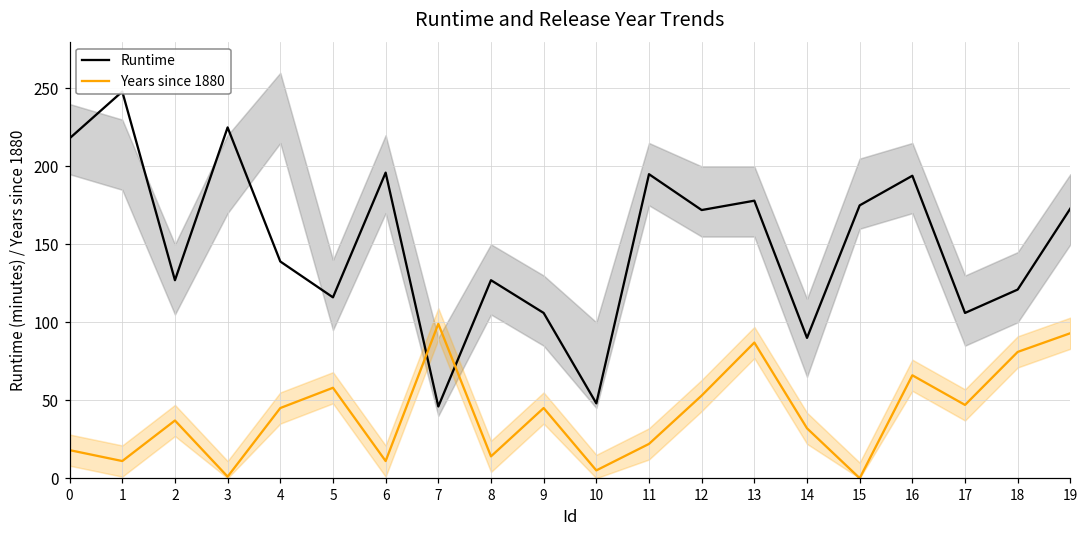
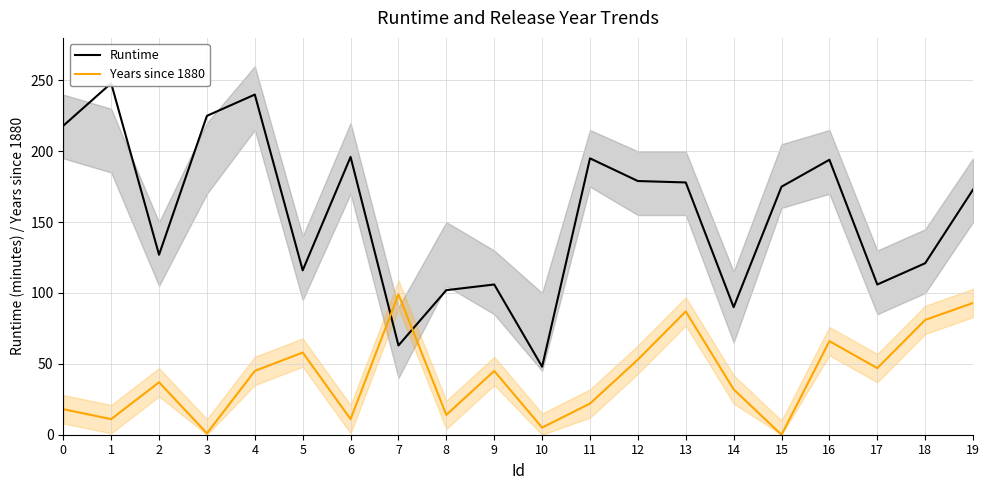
  {
    "Runtime": {
      "0": 218,
      "2": 127,
      "3": 225,
-     "4": 139,
+     "4": 240,
      "5": 116,
      "6": 196,
-     "7": 46,
-     "8": 127,
+     "7": 63,
+     "8": 102,
      "9": 106,
      "10": 48,
      "11": 195,
-     "12": 172,
+     "12": 179,
      "13": 178,
      "14": 90,
      "15": 175,
      "16": 194,
      "17": 106,
      "18": 121,
      "19": 173
    }
  }
